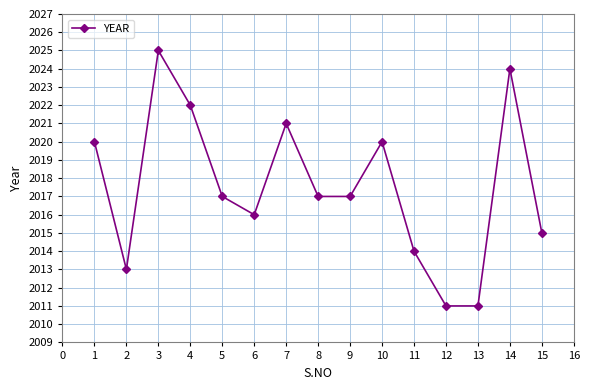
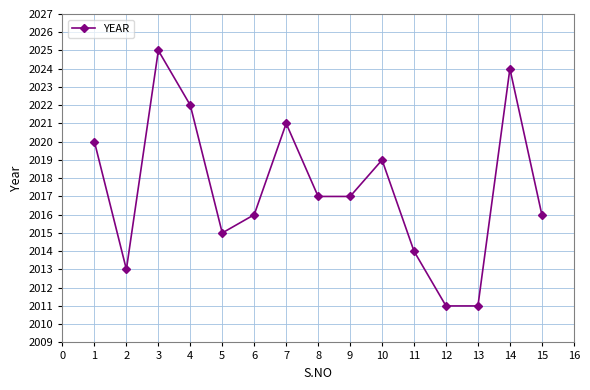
  {
    "1": 2020,
    "2": 2013,
    "3": 2025,
    "4": 2022,
-   "5": 2017,
+   "5": 2015,
    "6": 2016,
    "7": 2021,
    "8": 2017,
    "9": 2017,
-   "10": 2020,
+   "10": 2019,
    "11": 2014,
    "12": 2011,
    "13": 2011,
    "14": 2024,
-   "15": 2015
+   "15": 2016
  }
